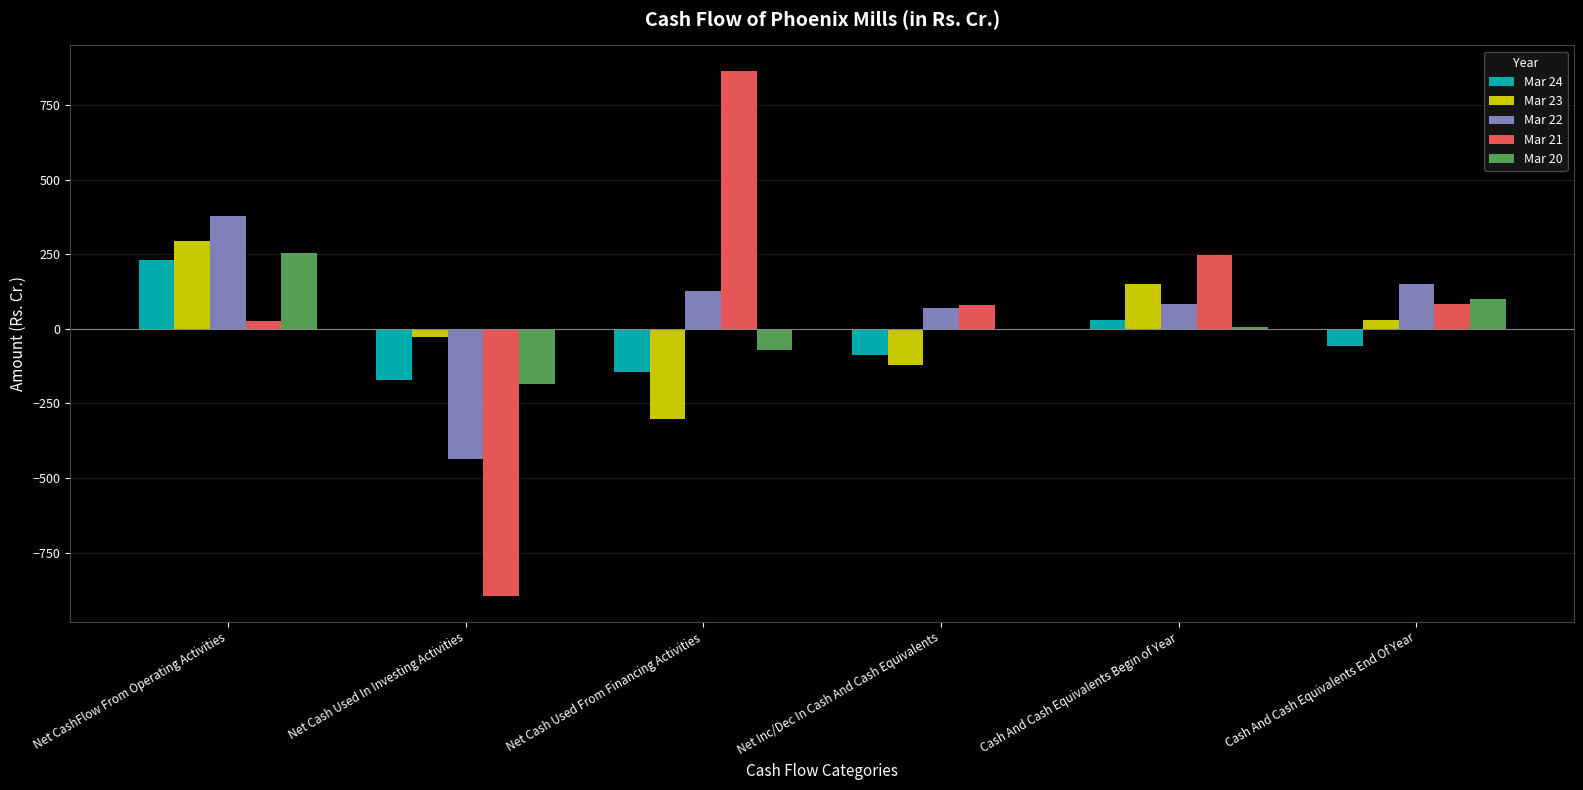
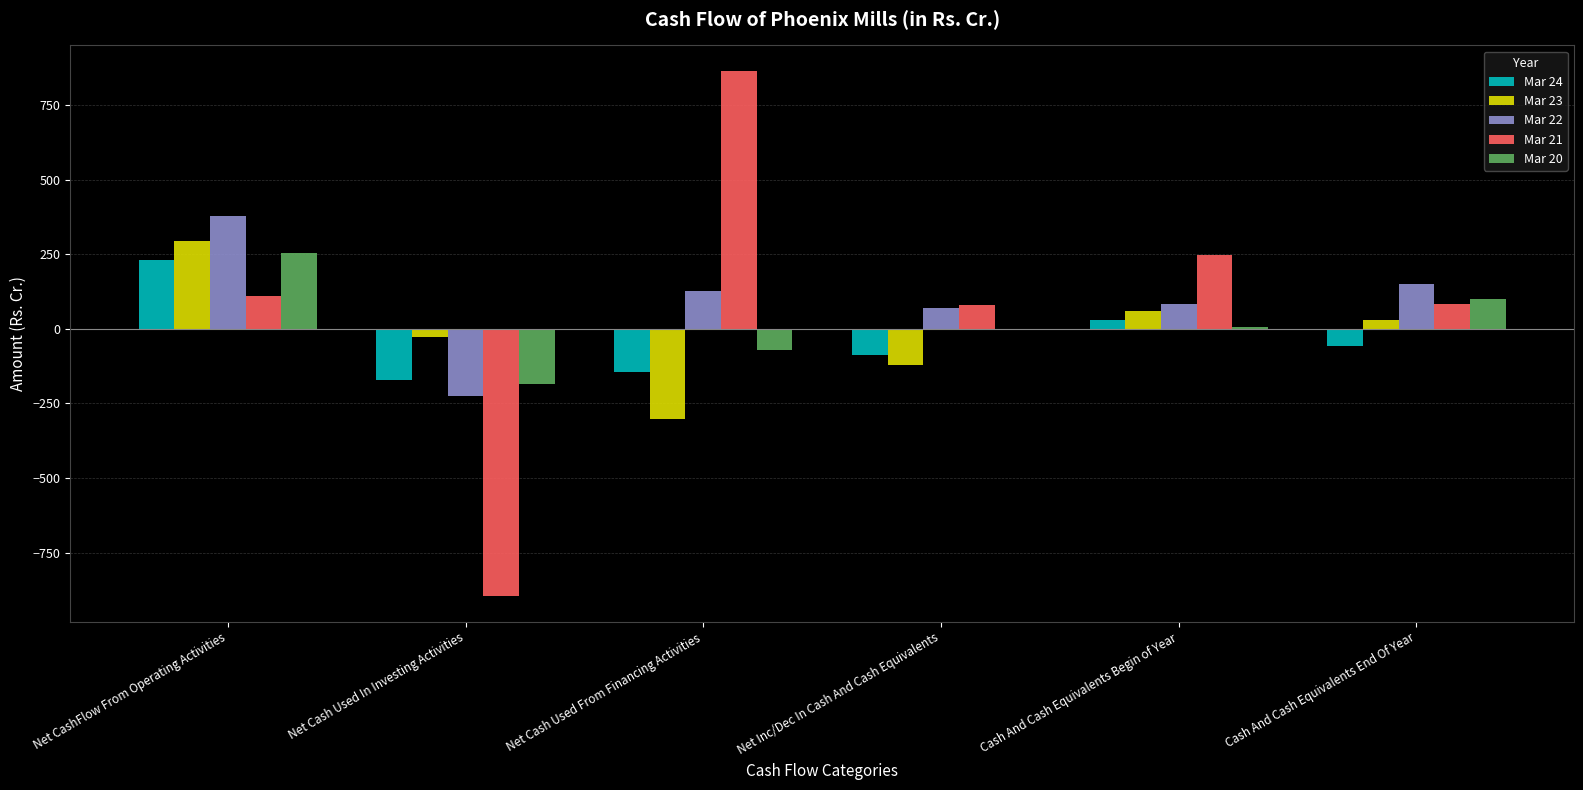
  {
    "Mar 24": {
      "Net CashFlow From Operating Activities": 230,
      "Net Cash Used In Investing Activities": -170,
      "Net Cash Used From Financing Activities": -150,
      "Net Inc/Dec In Cash And Cash Equivalents": -90,
      "Cash And Cash Equivalents Begin of Year": 30,
      "Cash And Cash Equivalents End Of Year": -60
    },
    "Mar 23": {
      "Net CashFlow From Operating Activities": 290,
      "Net Cash Used In Investing Activities": -30,
      "Net Cash Used From Financing Activities": -300,
      "Net Inc/Dec In Cash And Cash Equivalents": -120,
-     "Cash And Cash Equivalents Begin of Year": 150,
+     "Cash And Cash Equivalents Begin of Year": 60,
      "Cash And Cash Equivalents End Of Year": 30
    },
    "Mar 22": {
      "Net CashFlow From Operating Activities": 380,
-     "Net Cash Used In Investing Activities": -440,
+     "Net Cash Used In Investing Activities": -230,
      "Net Cash Used From Financing Activities": 130,
      "Net Inc/Dec In Cash And Cash Equivalents": 70,
      "Cash And Cash Equivalents Begin of Year": 80,
      "Cash And Cash Equivalents End Of Year": 150
    },
    "Mar 21": {
-     "Net CashFlow From Operating Activities": 30,
+     "Net CashFlow From Operating Activities": 110,
      "Net Cash Used In Investing Activities": -890,
      "Net Cash Used From Financing Activities": 860,
      "Net Inc/Dec In Cash And Cash Equivalents": 80,
      "Cash And Cash Equivalents Begin of Year": 250,
      "Cash And Cash Equivalents End Of Year": 80
    },
    "Mar 20": {
      "Net CashFlow From Operating Activities": 250,
      "Net Cash Used In Investing Activities": -180,
      "Net Cash Used From Financing Activities": -70,
      "Cash And Cash Equivalents End Of Year": 100
    }
  }
